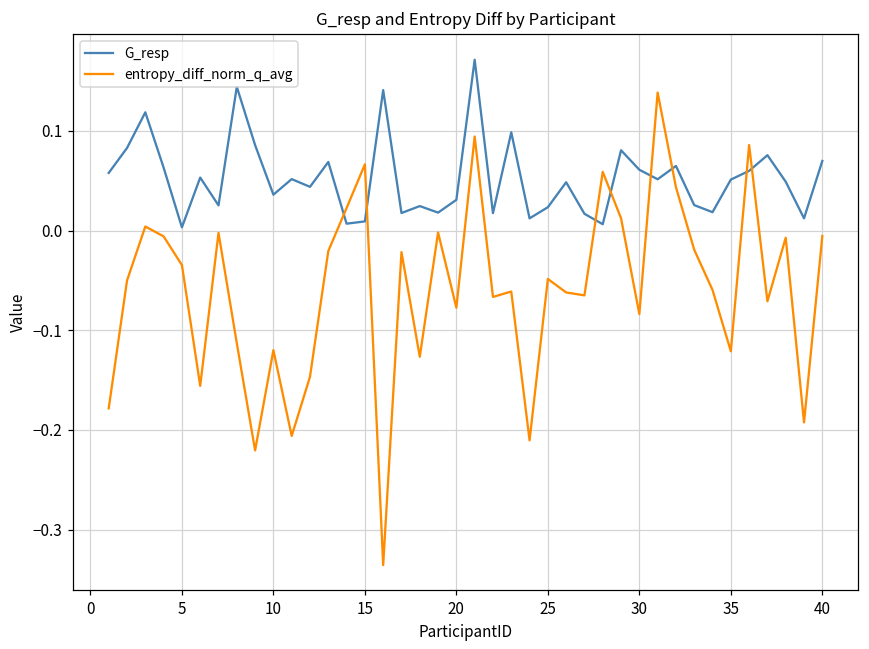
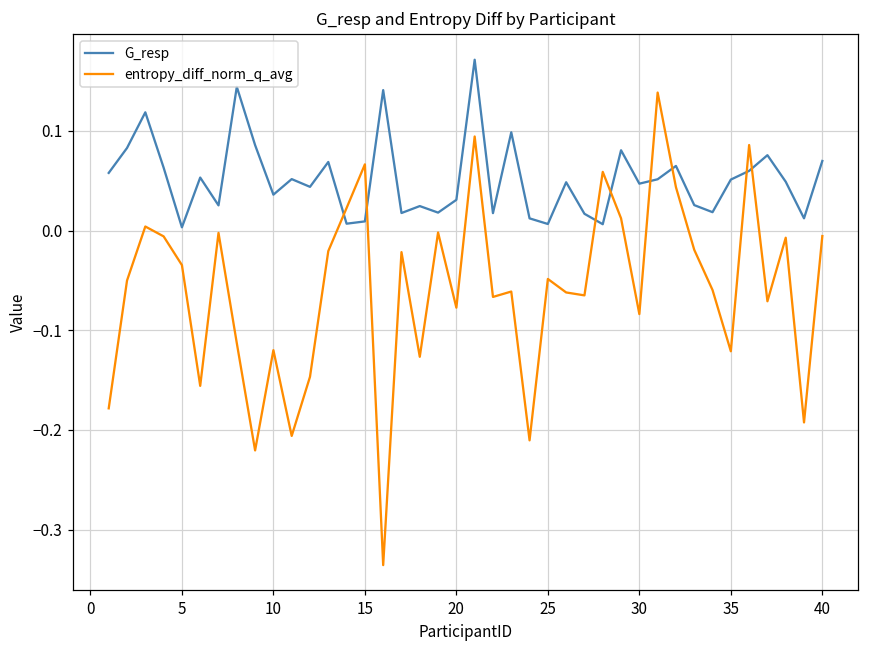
  {
    "G_resp": {
      "5": 0.00,
      "10": 0.04,
      "15": 0.01,
      "20": 0.03,
-     "25": 0.02,
-     "30": 0.06,
+     "25": 0.01,
+     "30": 0.05,
      "35": 0.05,
      "40": 0.07
    },
    "entropy_diff_norm_q_avg": {
      "5": -0.03,
      "10": -0.12,
      "15": 0.07,
      "20": -0.08,
      "25": -0.05,
      "30": -0.08,
      "35": -0.12,
      "40": -0.01
    }
  }
